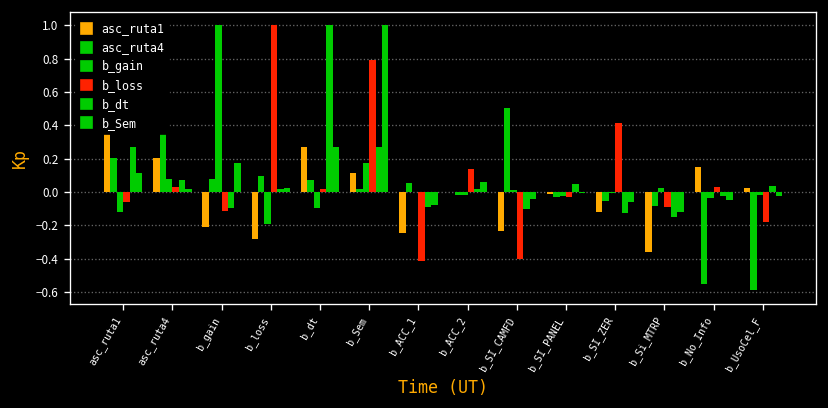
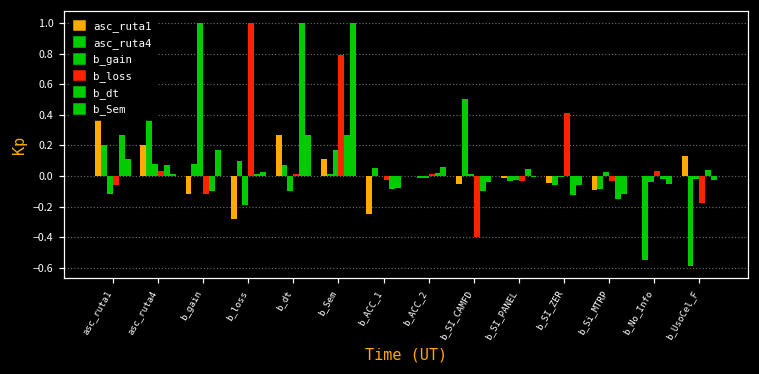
  {
    "asc_ruta1": {
      "asc_ruta4": 0.20,
-     "b_gain": -0.21,
+     "b_gain": -0.12,
      "b_loss": -0.28,
      "b_dt": 0.27,
      "b_Sem": 0.11,
      "b_ACC_1": -0.25,
-     "b_SI_CAMFD": -0.23,
-     "b_SI_ZER": -0.12,
-     "b_Si_MTRP": -0.36,
-     "b_No_Info": 0.15,
-     "b_UsoCel_F": 0.03
+     "b_SI_CAMFD": -0.05,
+     "b_SI_ZER": -0.05,
+     "b_Si_MTRP": -0.09,
+     "b_No_Info": 0.00,
+     "b_UsoCel_F": 0.13
    },
    "b_loss": {
      "asc_ruta1": -0.06,
      "asc_ruta4": 0.03,
      "b_gain": -0.12,
      "b_loss": 1.00,
      "b_Sem": 0.79,
-     "b_ACC_1": -0.41,
-     "b_ACC_2": 0.14,
+     "b_ACC_1": -0.02,
+     "b_ACC_2": 0.02,
      "b_SI_CAMFD": -0.40,
      "b_SI_PANEL": -0.03,
      "b_SI_ZER": 0.42,
-     "b_Si_MTRP": -0.09,
+     "b_Si_MTRP": -0.03,
      "b_No_Info": 0.03,
      "b_UsoCel_F": -0.18
    }
  }
